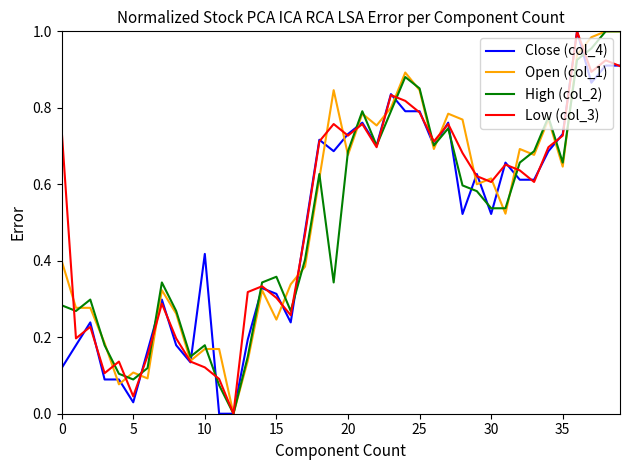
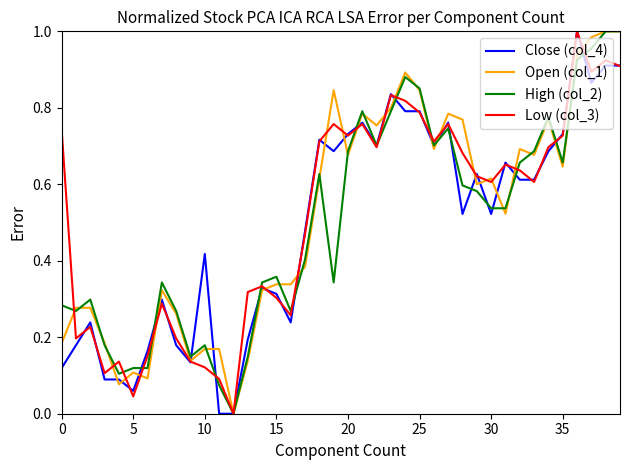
  {
    "Close (col_4)": {
      "0": 0.12,
-     "5": 0.03,
+     "5": 0.06,
      "10": 0.42,
      "15": 0.31,
      "30": 0.52
    },
    "Open (col_1)": {
-     "0": 0.40,
+     "0": 0.18,
      "5": 0.11,
      "10": 0.17,
-     "15": 0.25,
+     "15": 0.34,
      "20": 0.68,
      "30": 0.62,
      "35": 0.65
    },
    "High (col_2)": {
      "0": 0.28,
-     "5": 0.09,
+     "5": 0.12,
      "10": 0.18,
      "15": 0.36,
      "20": 0.69,
      "30": 0.54,
      "35": 0.66
    },
    "Low (col_3)": {
      "0": 0.74,
      "5": 0.05,
      "10": 0.12,
      "15": 0.30,
      "30": 0.61
    }
  }
